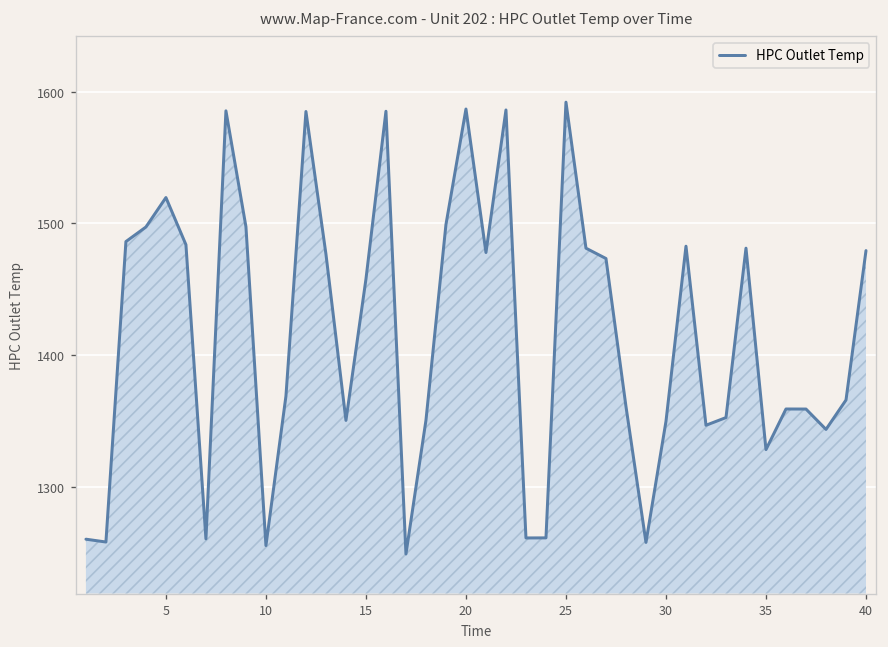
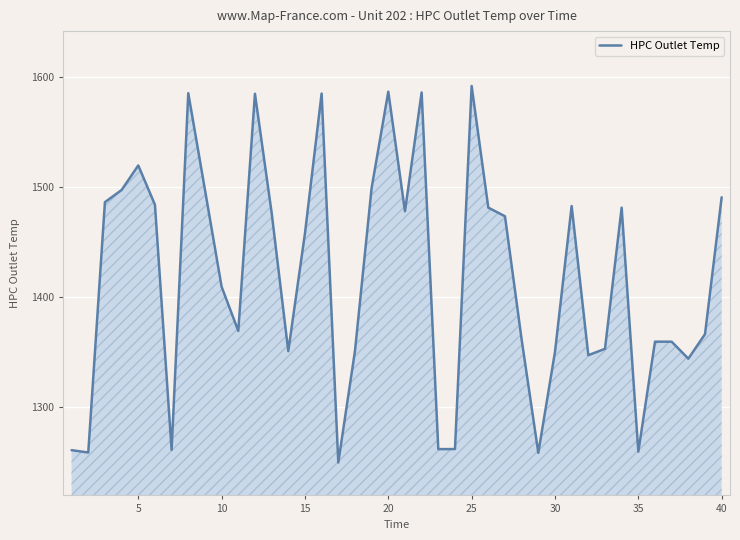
  {
    "5": 1520,
-   "10": 1255,
+   "10": 1409,
    "15": 1458,
    "20": 1587,
    "25": 1592,
    "30": 1350,
-   "35": 1328,
-   "40": 1479
+   "35": 1259,
+   "40": 1491
  }
